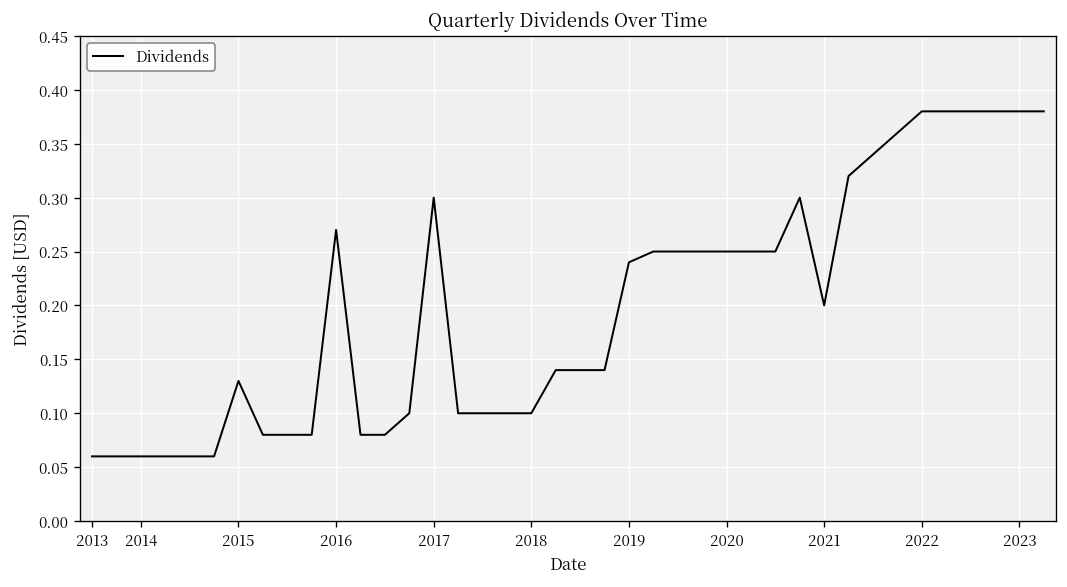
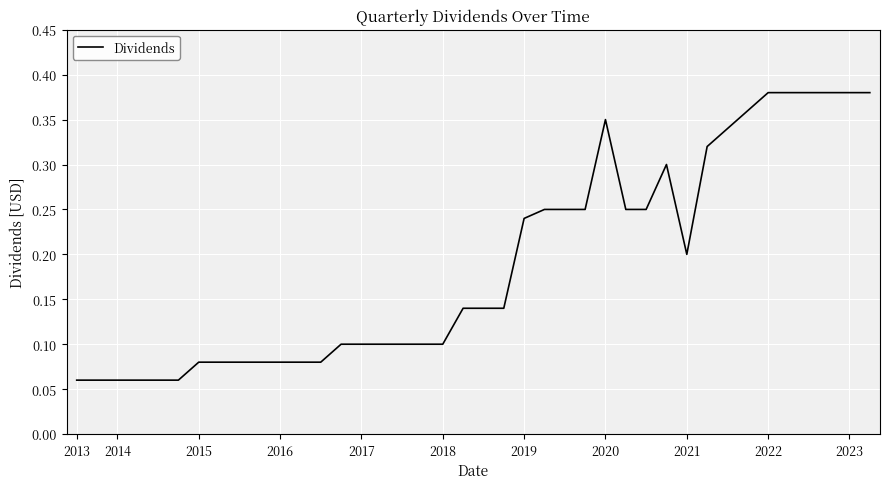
  {
    "2013": 0.06,
    "2014": 0.06,
-   "2015": 0.13,
-   "2016": 0.27,
-   "2017": 0.3,
+   "2015": 0.08,
+   "2016": 0.08,
+   "2017": 0.1,
    "2018": 0.10,
    "2019": 0.24,
-   "2020": 0.25,
+   "2020": 0.35,
    "2021": 0.20,
    "2022": 0.38,
    "2023": 0.38
  }
